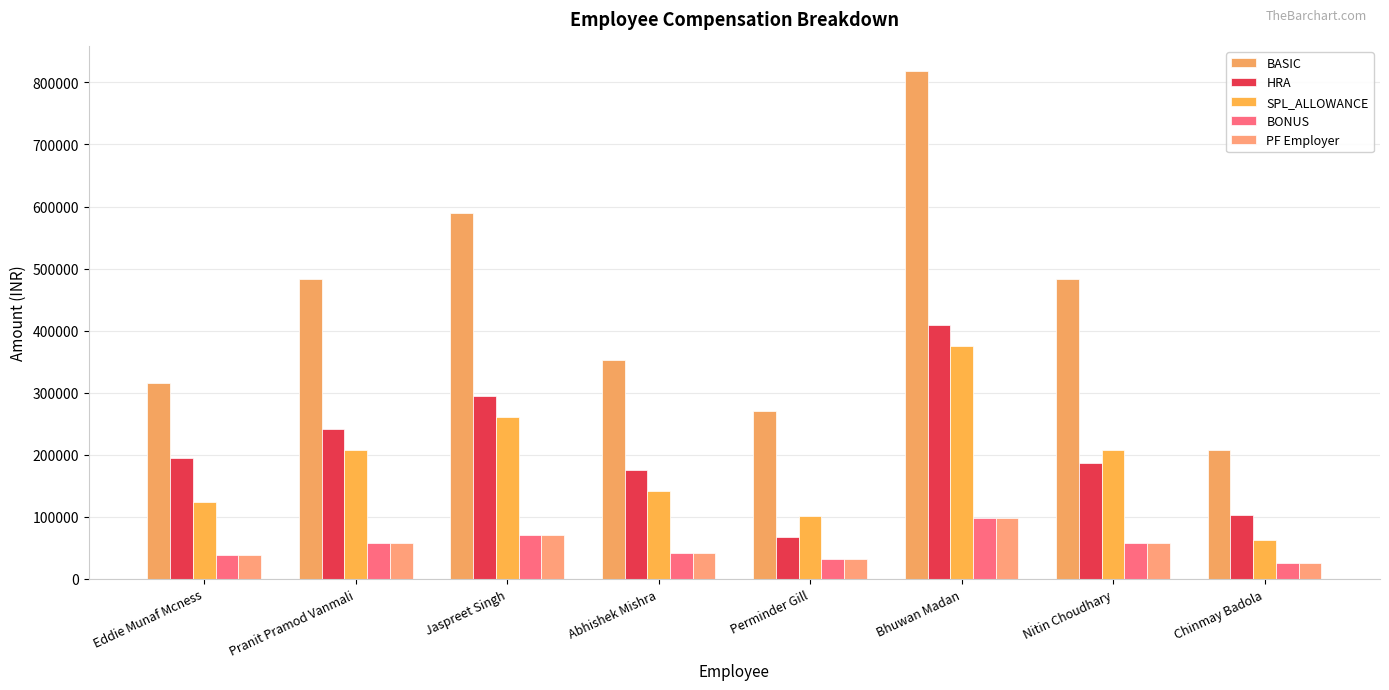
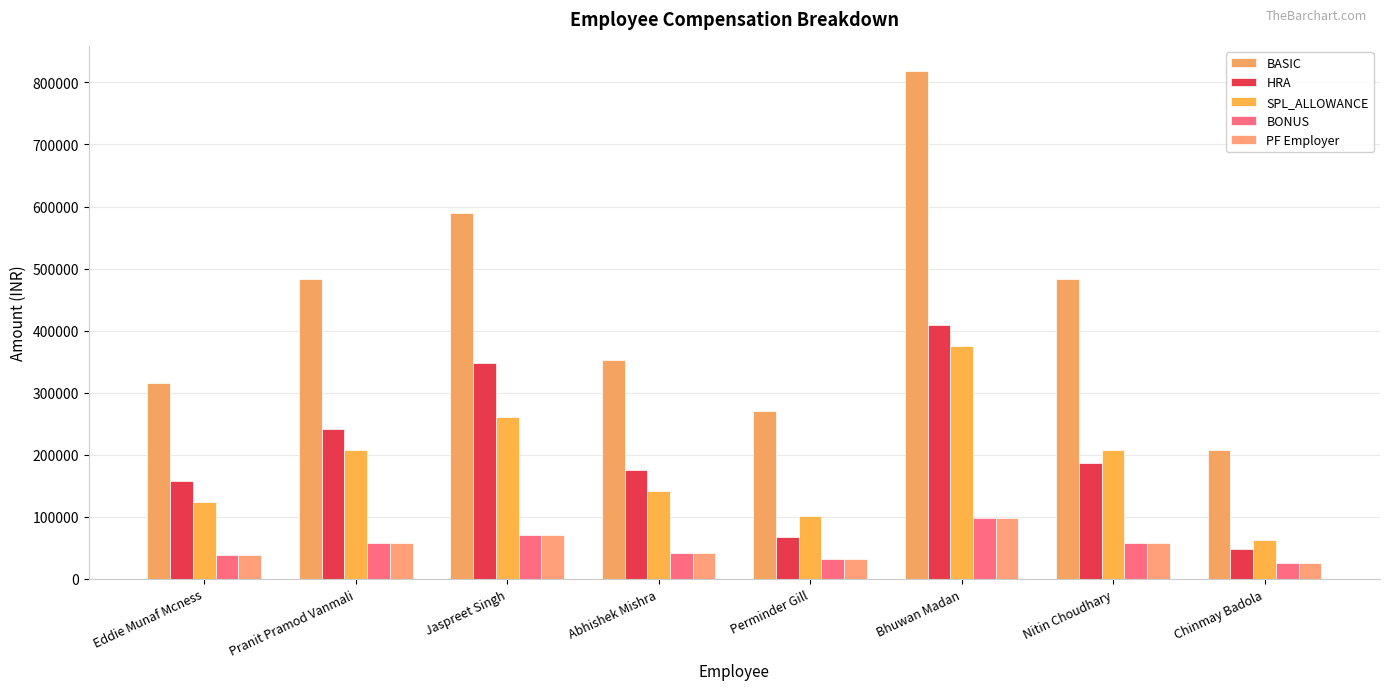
  {
    "HRA": {
-     "Eddie Munaf Mcness": 190000,
+     "Eddie Munaf Mcness": 160000,
      "Pranit Pramod Vanmali": 240000,
-     "Jaspreet Singh": 300000,
+     "Jaspreet Singh": 350000,
      "Abhishek Mishra": 180000,
      "Perminder Gill": 70000,
      "Bhuwan Madan": 410000,
      "Nitin Choudhary": 190000,
-     "Chinmay Badola": 100000
+     "Chinmay Badola": 50000
    }
  }
